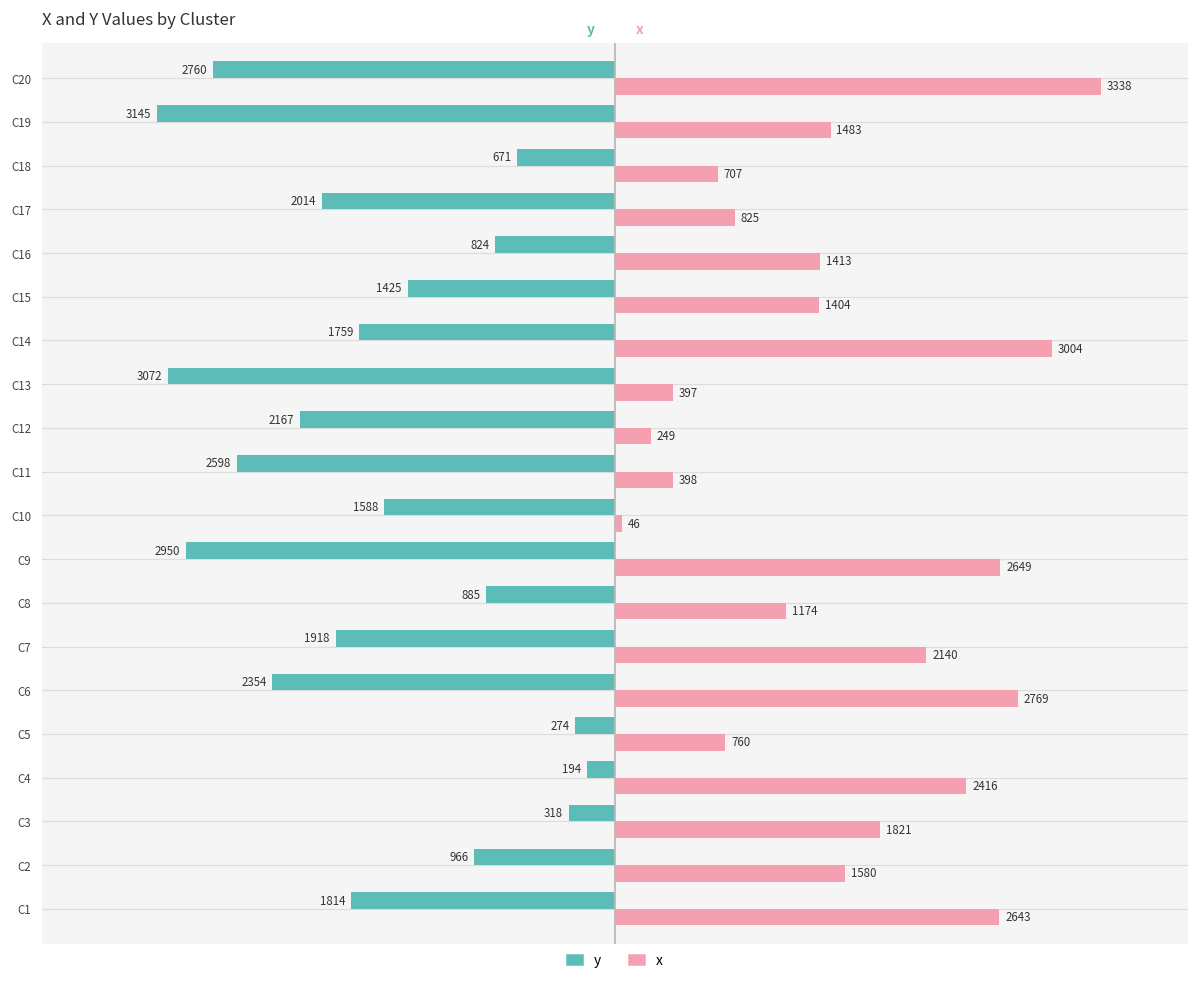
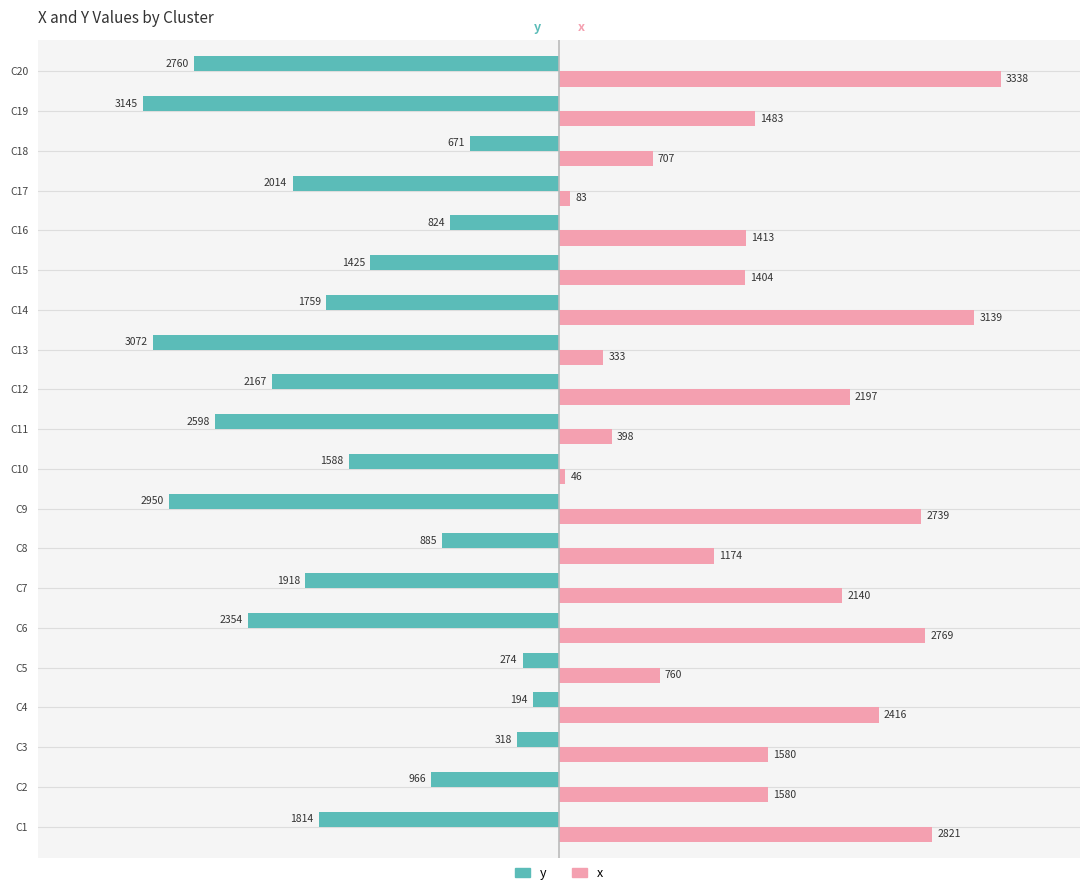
  {
    "x": {
      "C20": 3338,
      "C19": 1483,
      "C18": 707,
-     "C17": 825,
+     "C17": 83,
      "C16": 1413,
      "C15": 1404,
-     "C14": 3004,
-     "C13": 397,
-     "C12": 249,
+     "C14": 3139,
+     "C13": 333,
+     "C12": 2197,
      "C11": 398,
      "C10": 46,
-     "C9": 2649,
+     "C9": 2739,
      "C8": 1174,
      "C7": 2140,
      "C6": 2769,
      "C5": 760,
      "C4": 2416,
-     "C3": 1821,
+     "C3": 1580,
      "C2": 1580,
-     "C1": 2643
+     "C1": 2821
    }
  }
